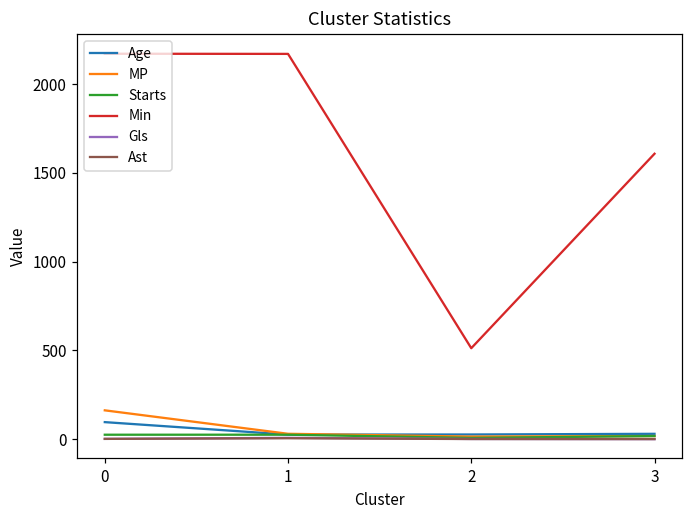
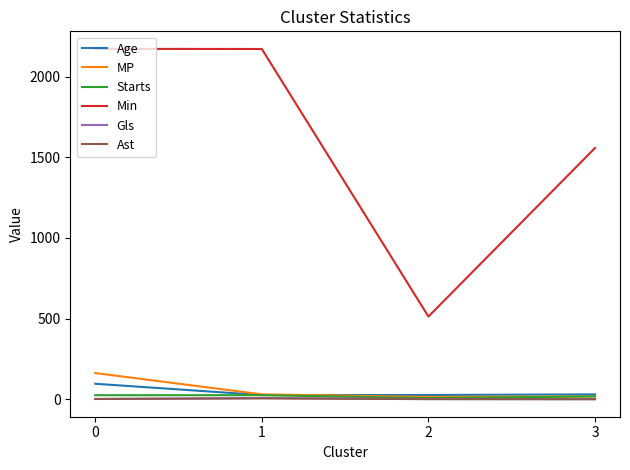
  {
    "Age": {
      "0": 100
    },
    "MP": {
      "0": 160
    },
    "Starts": {
      "0": 20
    },
    "Min": {
      "1": 2170,
      "2": 510,
-     "3": 1610
+     "3": 1560
    },
    "Ast": {
      "0": 0,
      "3": 0
    }
  }
